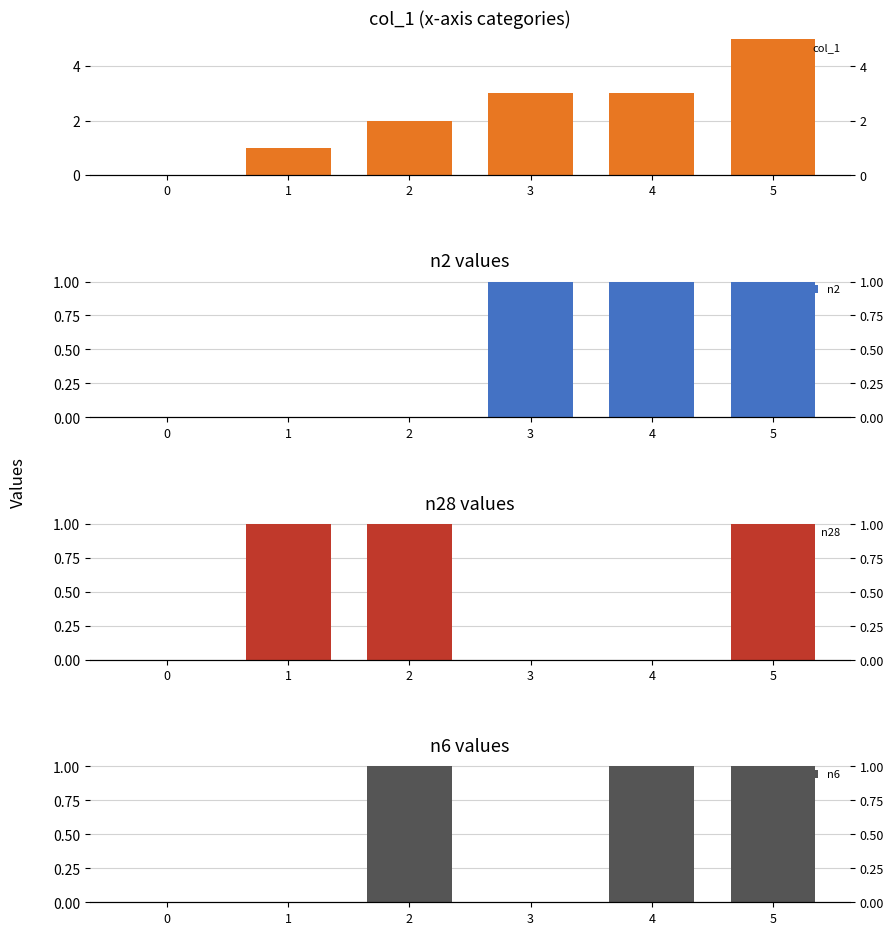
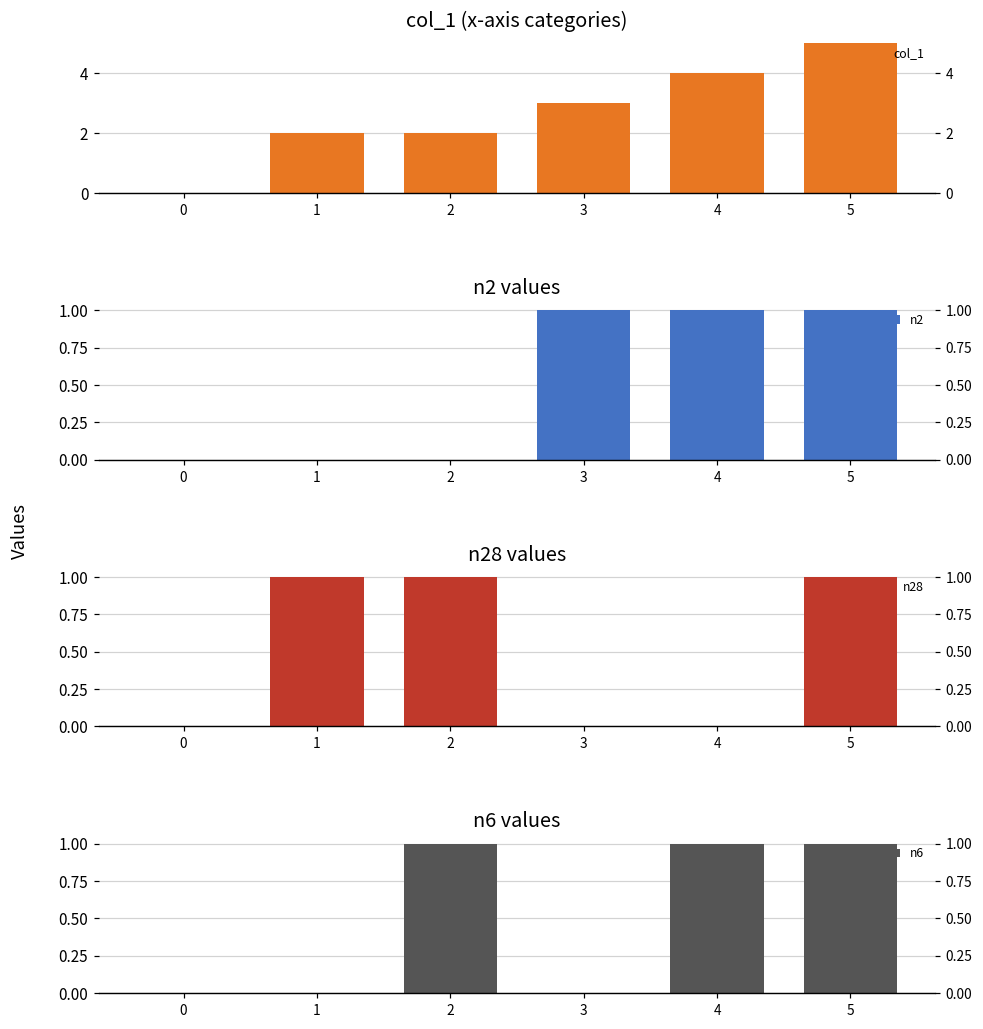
  {
    "col_1 (x-axis categories)": {
      "0": 0,
-     "1": 1,
+     "1": 2,
      "2": 2,
      "3": 3,
-     "4": 3,
+     "4": 4,
      "5": 5
    },
    "n2 values": {
      "0": 0.00,
      "1": 0.00,
      "2": 0.00,
      "3": 1.00,
      "4": 1.00,
      "5": 1.00
    },
    "n28 values": {
      "0": 0.00,
      "1": 1.00,
      "2": 1.00,
      "3": 0.00,
      "4": 0.00,
      "5": 1.00
    },
    "n6 values": {
      "0": 0.00,
      "1": 0.00,
      "2": 1.00,
      "3": 0.00,
      "4": 1.00,
      "5": 1.00
    }
  }
